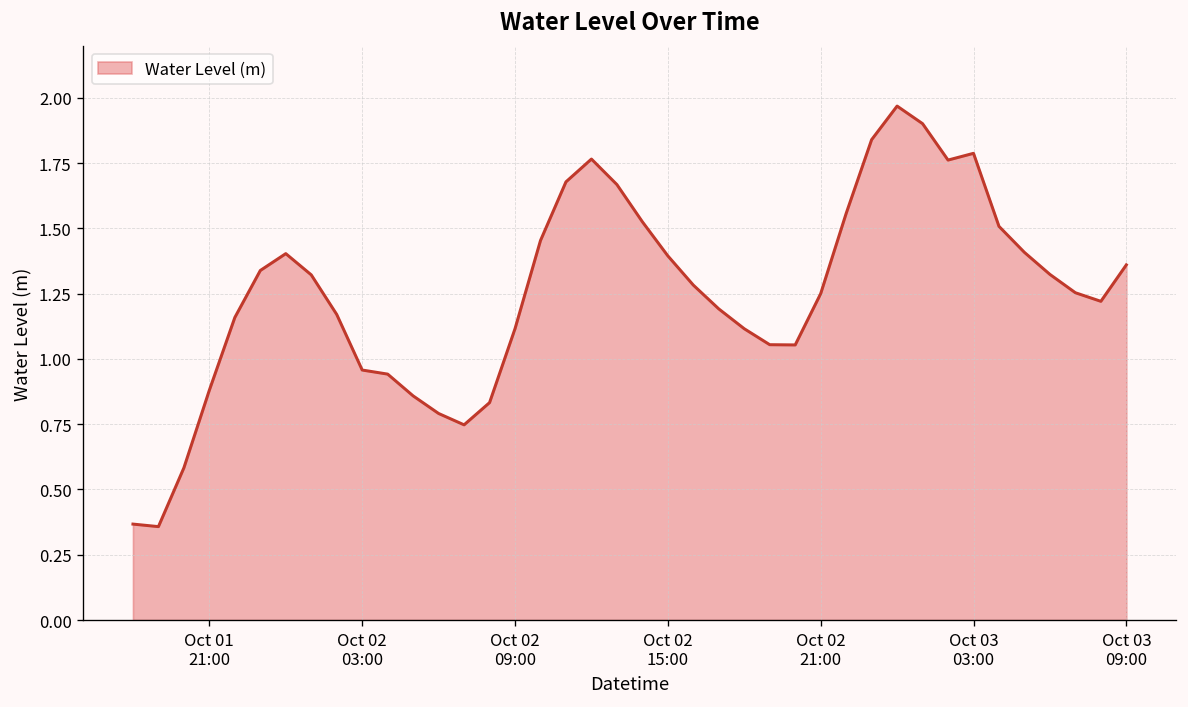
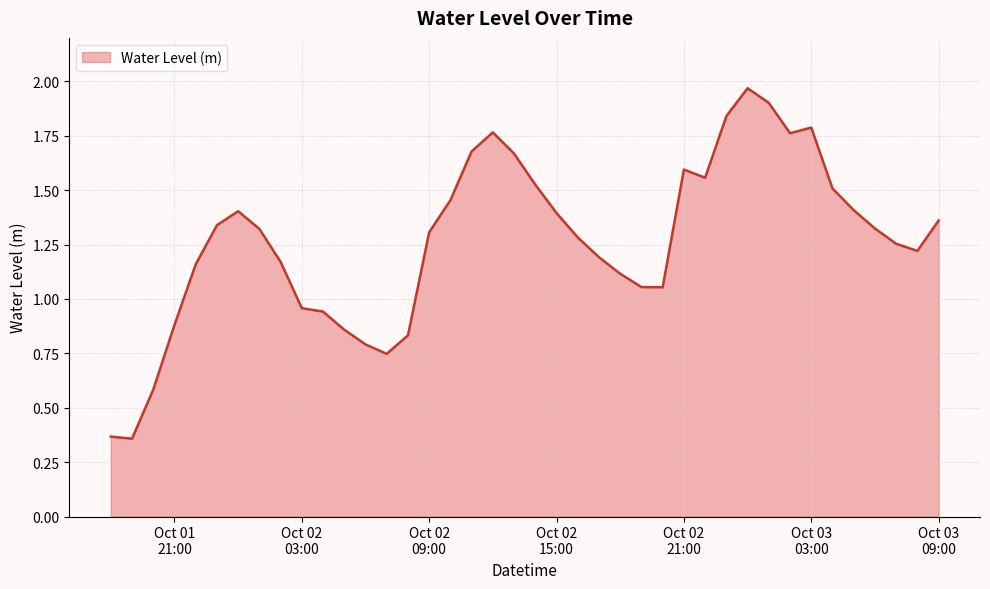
  {
    "Oct 01 21:00": 0.88,
    "Oct 02 03:00": 0.96,
-   "Oct 02 09:00": 1.12,
+   "Oct 02 09:00": 1.31,
    "Oct 02 15:00": 1.39,
-   "Oct 02 21:00": 1.25,
+   "Oct 02 21:00": 1.59,
    "Oct 03 03:00": 1.79,
    "Oct 03 09:00": 1.36
  }
